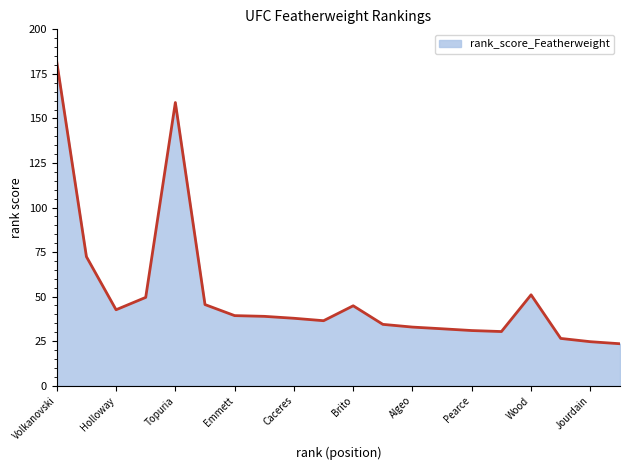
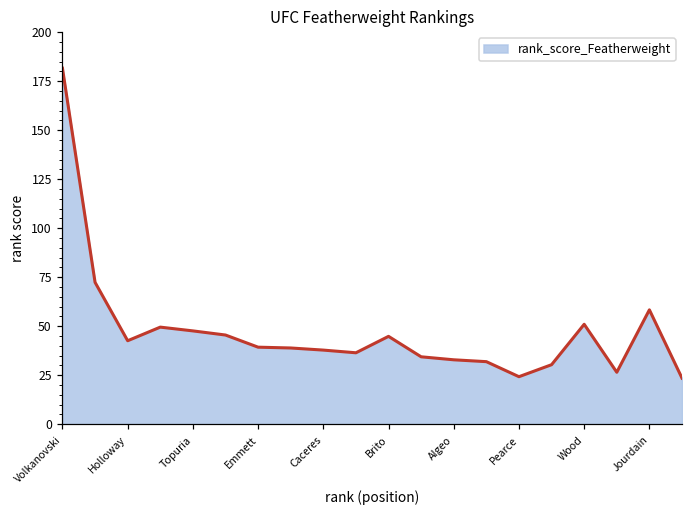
  {
    "Volkanovski": 182,
    "Holloway": 43,
-   "Topuria": 159,
+   "Topuria": 48,
    "Emmett": 39,
    "Caceres": 38,
    "Brito": 45,
    "Algeo": 33,
-   "Pearce": 31,
+   "Pearce": 24,
    "Wood": 51,
-   "Jourdain": 25
+   "Jourdain": 58
  }
